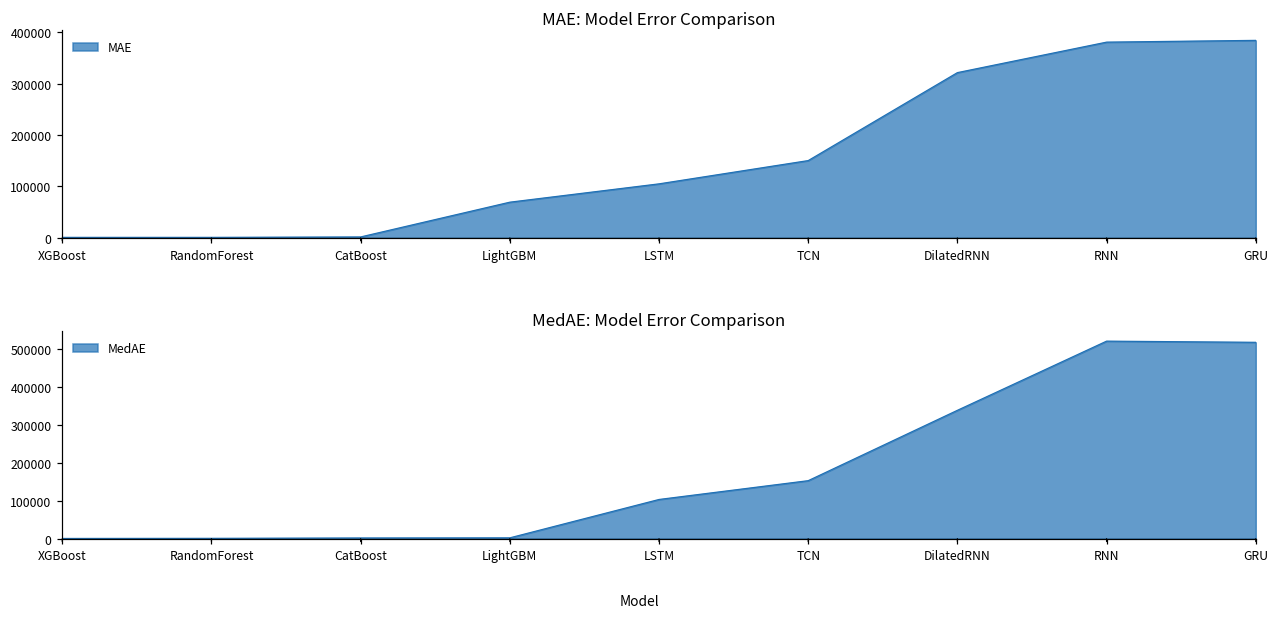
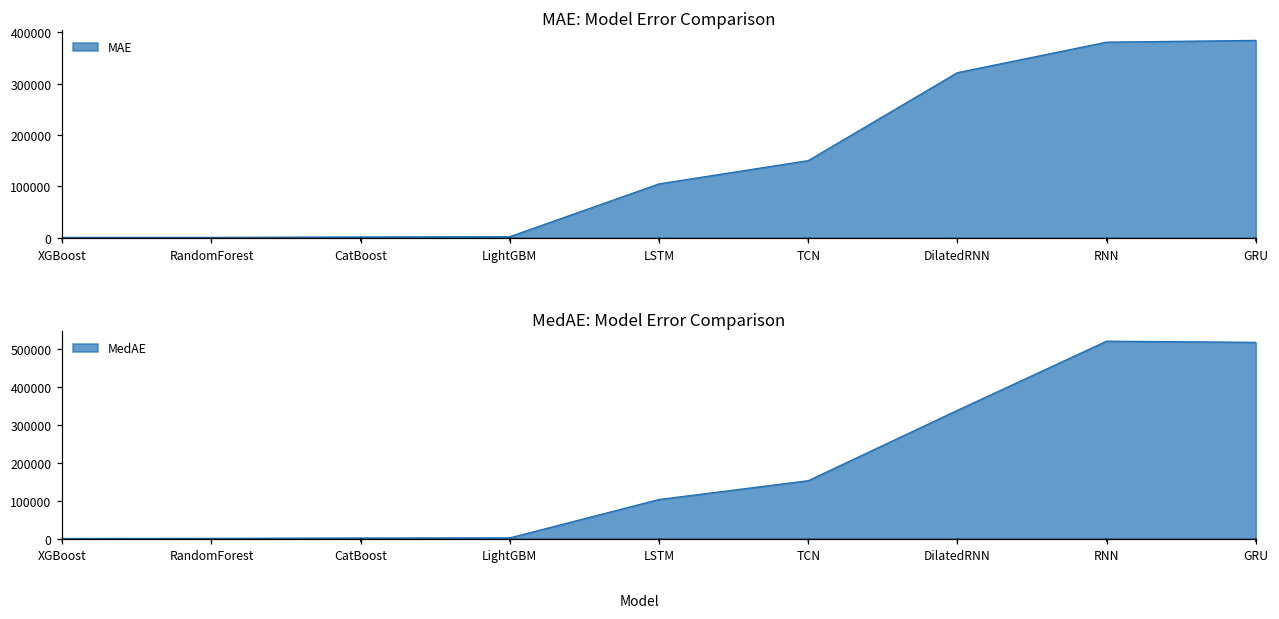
  {
    "MAE: Model Error Comparison": {
      "XGBoost": 0,
      "RandomForest": 0,
      "CatBoost": 0,
-     "LightGBM": 70000,
+     "LightGBM": 0,
      "LSTM": 110000,
      "TCN": 150000,
      "DilatedRNN": 320000,
      "RNN": 380000,
      "GRU": 380000
    },
    "MedAE: Model Error Comparison": {
      "XGBoost": 0,
      "RandomForest": 0,
      "CatBoost": 0,
      "LightGBM": 0,
      "LSTM": 100000,
      "TCN": 150000,
      "DilatedRNN": 340000,
      "RNN": 520000,
      "GRU": 520000
    }
  }
